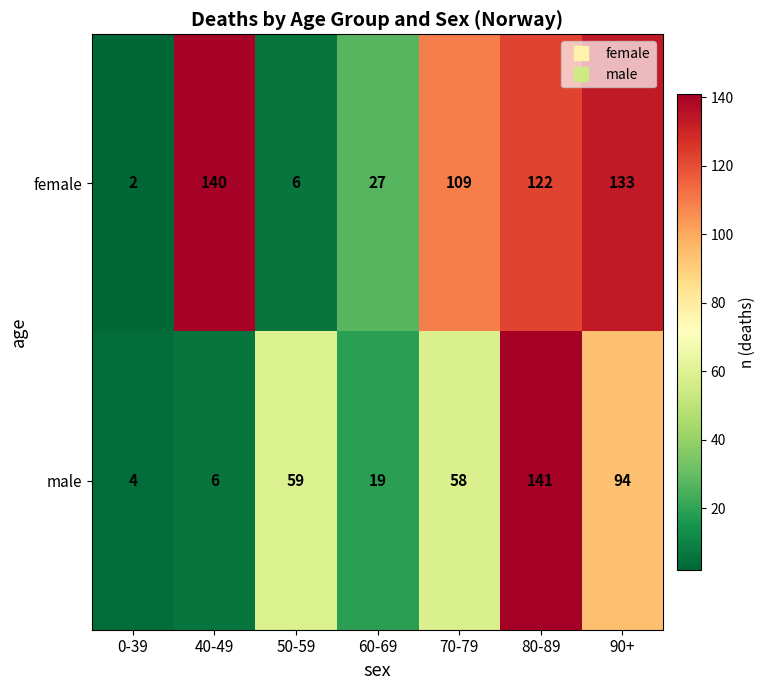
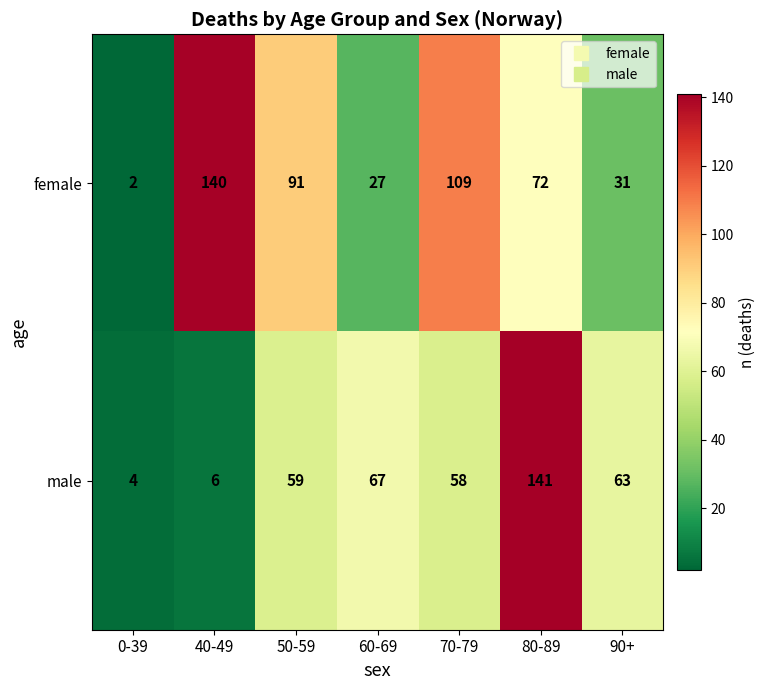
  {
    "female": {
      "0-39": 2,
      "40-49": 140,
-     "50-59": 6,
+     "50-59": 91,
      "60-69": 27,
      "70-79": 109,
-     "80-89": 122,
-     "90+": 133
+     "80-89": 72,
+     "90+": 31
    },
    "male": {
      "0-39": 4,
      "40-49": 6,
      "50-59": 59,
-     "60-69": 19,
+     "60-69": 67,
      "70-79": 58,
      "80-89": 141,
-     "90+": 94
+     "90+": 63
    }
  }
